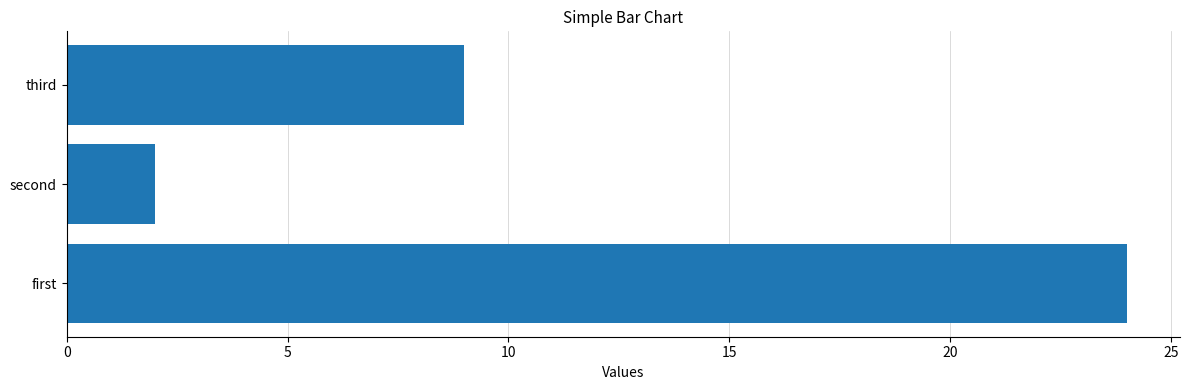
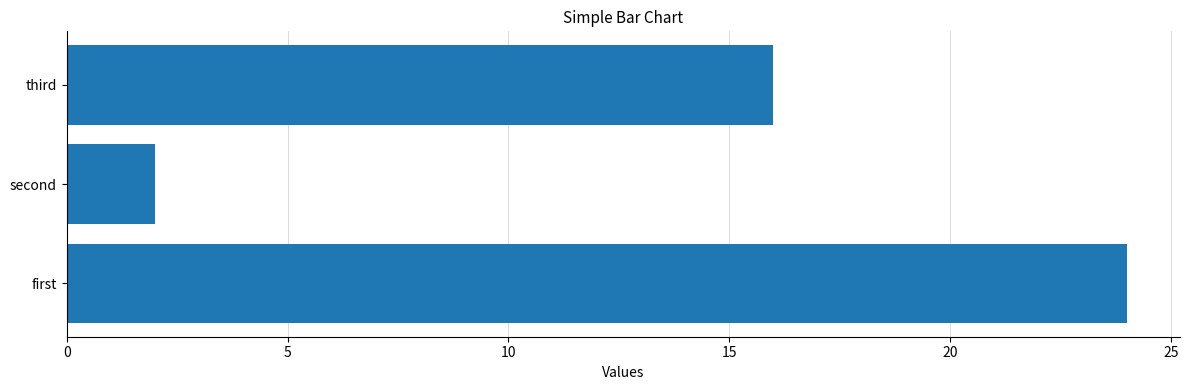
  {
-   "third": 9,
+   "third": 16,
    "second": 2,
    "first": 24
  }
